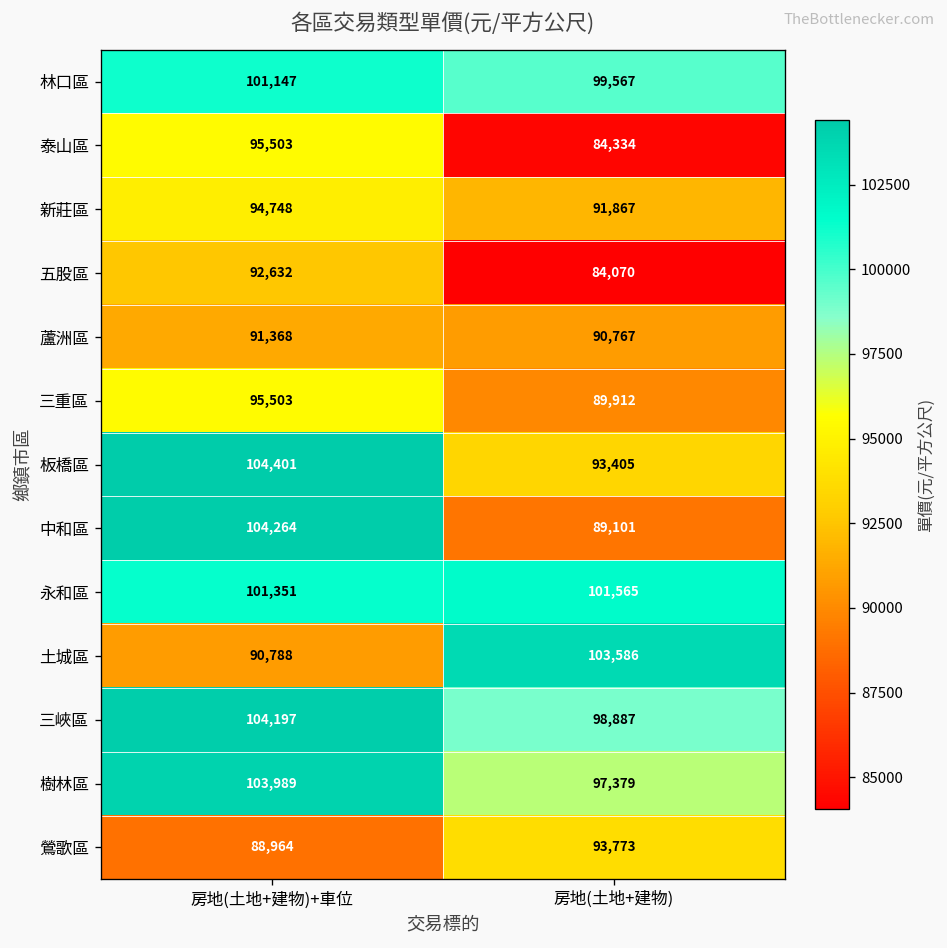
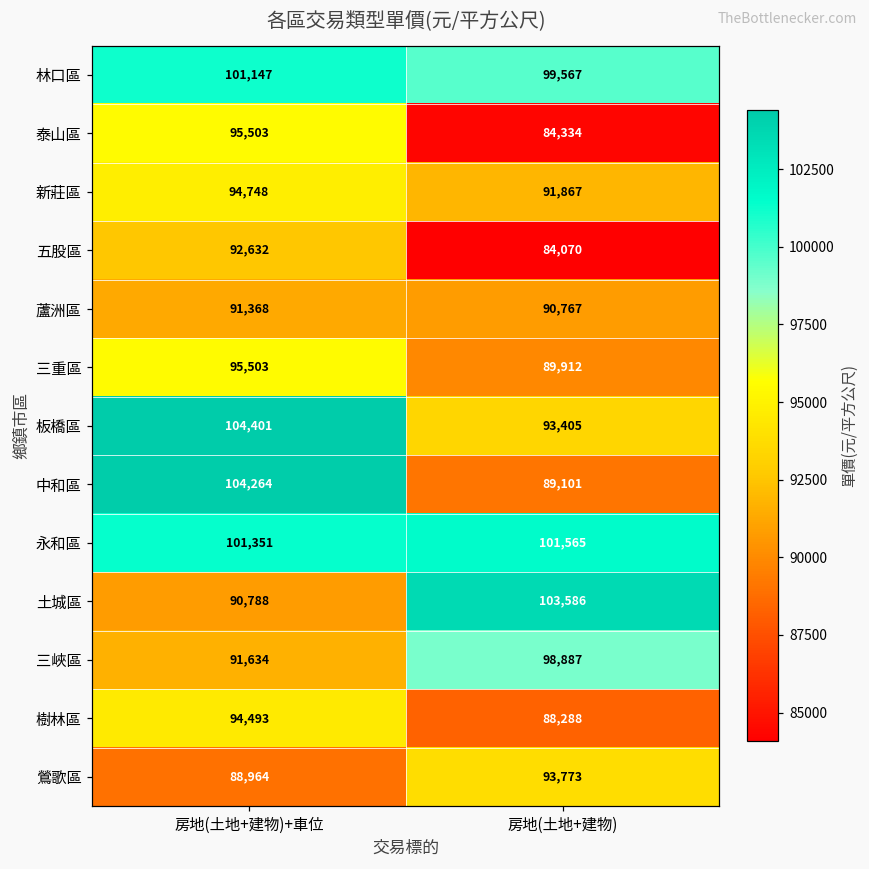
  {
    "林口區": {
      "房地(土地+建物)+車位": "101,147",
      "房地(土地+建物)": "99,567"
    },
    "泰山區": {
      "房地(土地+建物)+車位": "95,503",
      "房地(土地+建物)": "84,334"
    },
    "新莊區": {
      "房地(土地+建物)+車位": "94,748",
      "房地(土地+建物)": "91,867"
    },
    "五股區": {
      "房地(土地+建物)+車位": "92,632",
      "房地(土地+建物)": "84,070"
    },
    "蘆洲區": {
      "房地(土地+建物)+車位": "91,368",
      "房地(土地+建物)": "90,767"
    },
    "三重區": {
      "房地(土地+建物)+車位": "95,503",
      "房地(土地+建物)": "89,912"
    },
    "板橋區": {
      "房地(土地+建物)+車位": "104,401",
      "房地(土地+建物)": "93,405"
    },
    "中和區": {
      "房地(土地+建物)+車位": "104,264",
      "房地(土地+建物)": "89,101"
    },
    "永和區": {
      "房地(土地+建物)+車位": "101,351",
      "房地(土地+建物)": "101,565"
    },
    "土城區": {
      "房地(土地+建物)+車位": "90,788",
      "房地(土地+建物)": "103,586"
    },
    "三峽區": {
-     "房地(土地+建物)+車位": "104,197",
+     "房地(土地+建物)+車位": "91,634",
      "房地(土地+建物)": "98,887"
    },
    "樹林區": {
-     "房地(土地+建物)+車位": "103,989",
-     "房地(土地+建物)": "97,379"
+     "房地(土地+建物)+車位": "94,493",
+     "房地(土地+建物)": "88,288"
    },
    "鶯歌區": {
      "房地(土地+建物)+車位": "88,964",
      "房地(土地+建物)": "93,773"
    }
  }
